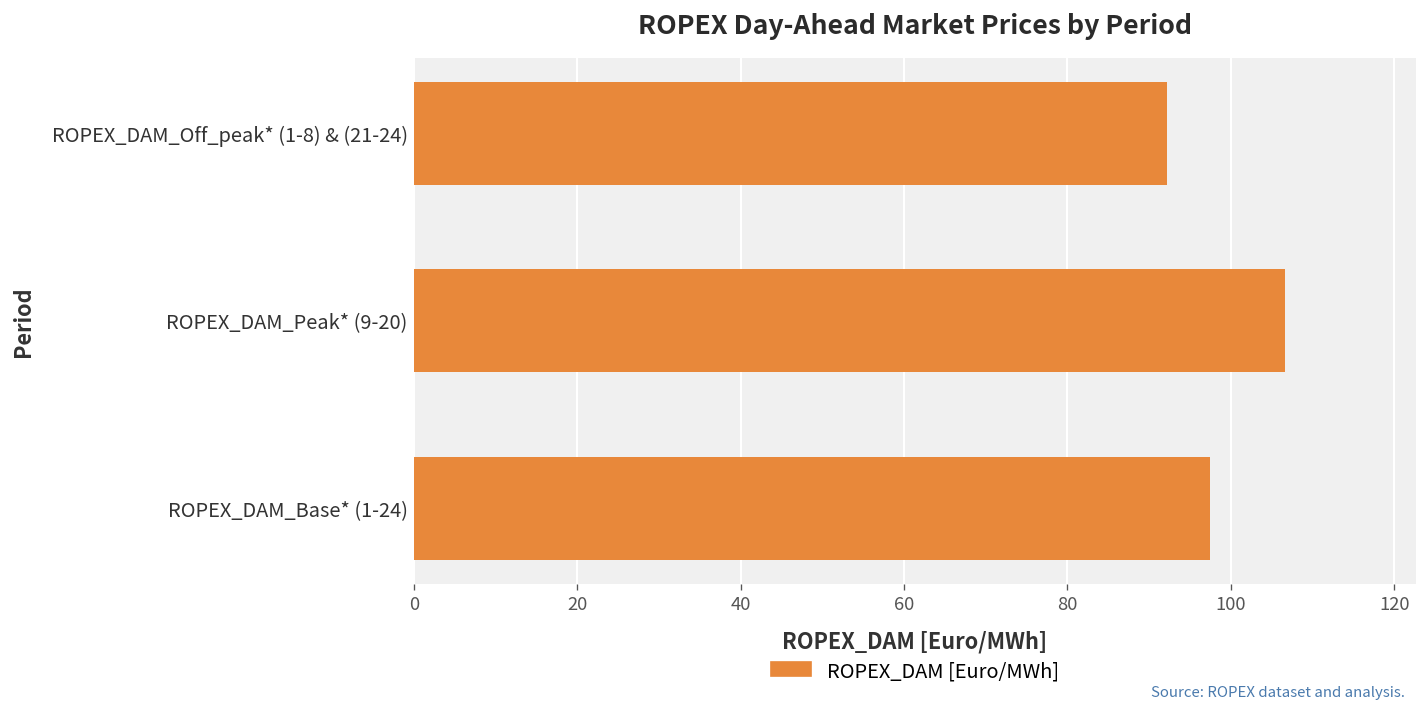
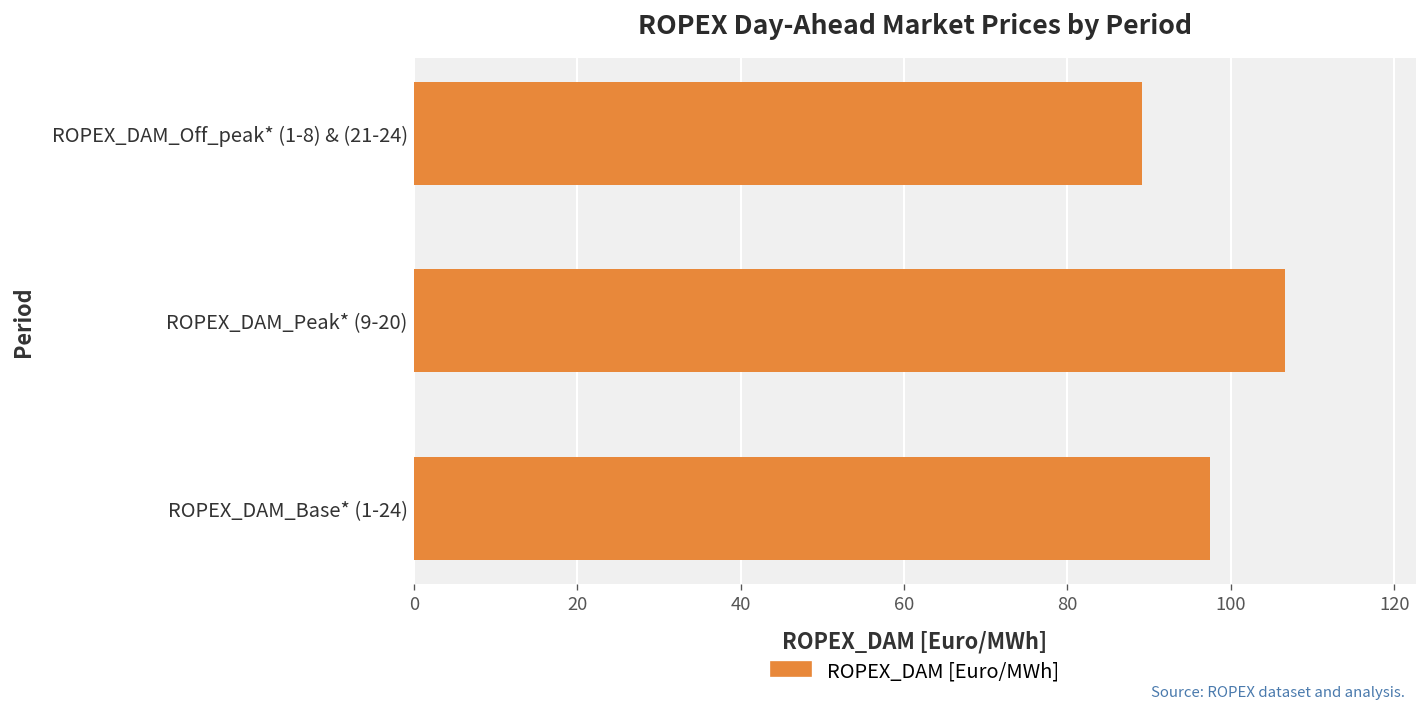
  {
-   "ROPEX_DAM_Off_peak* (1-8) & (21-24)": 92,
+   "ROPEX_DAM_Off_peak* (1-8) & (21-24)": 89,
    "ROPEX_DAM_Peak* (9-20)": 107,
    "ROPEX_DAM_Base* (1-24)": 98
  }
